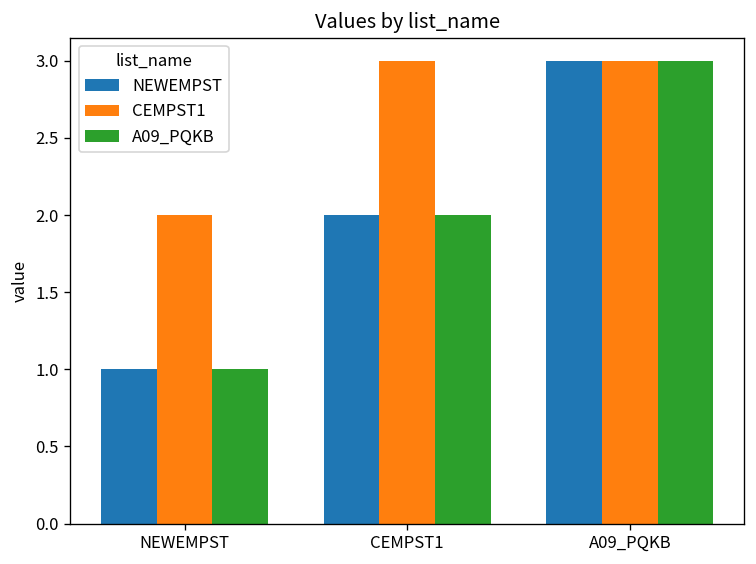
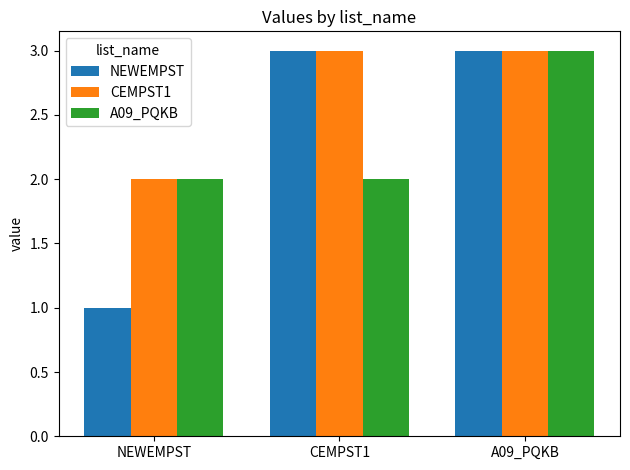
  {
    "NEWEMPST": {
      "NEWEMPST": 1,
-     "CEMPST1": 2,
+     "CEMPST1": 3,
      "A09_PQKB": 3
    },
    "CEMPST1": {
      "NEWEMPST": 2,
      "CEMPST1": 3,
      "A09_PQKB": 3
    },
    "A09_PQKB": {
-     "NEWEMPST": 1,
+     "NEWEMPST": 2,
      "CEMPST1": 2,
      "A09_PQKB": 3
    }
  }
